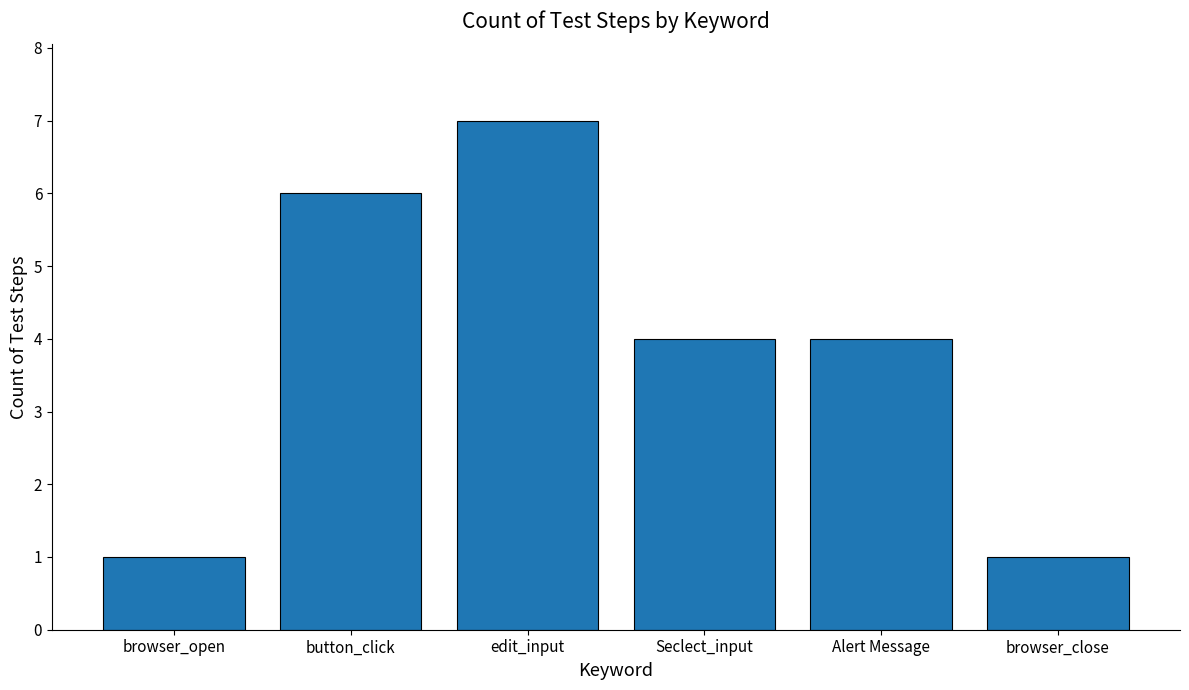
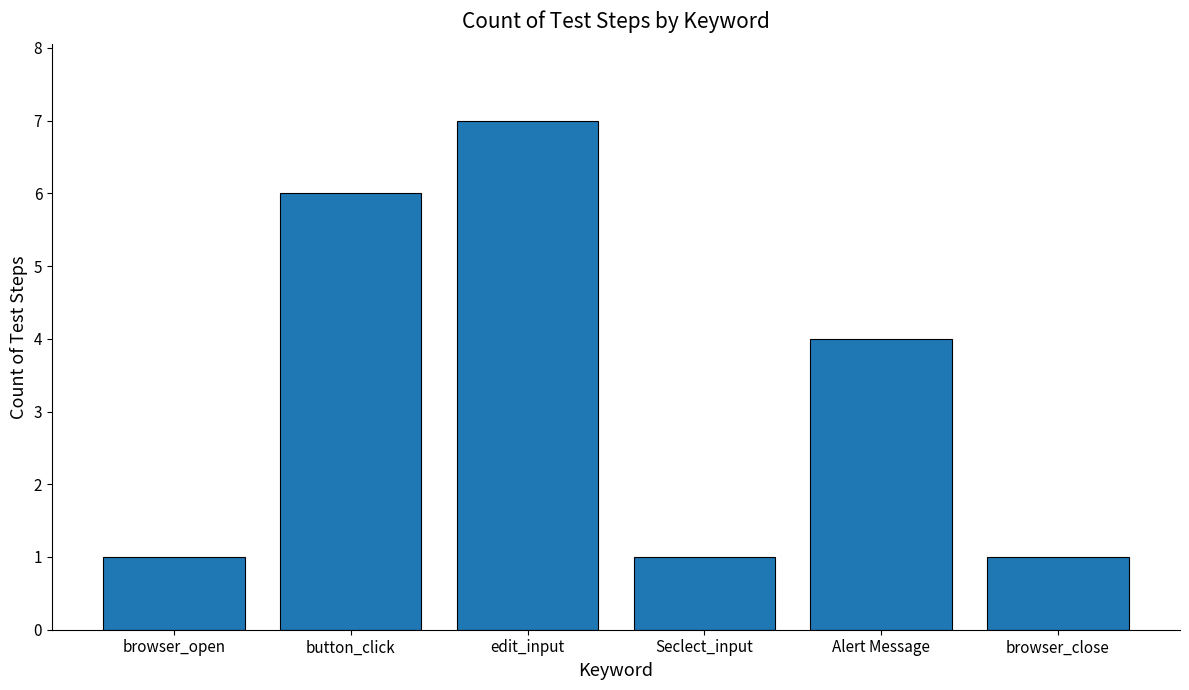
  {
    "browser_open": 1,
    "button_click": 6,
    "edit_input": 7,
-   "Seclect_input": 4,
+   "Seclect_input": 1,
    "Alert Message": 4,
    "browser_close": 1
  }
